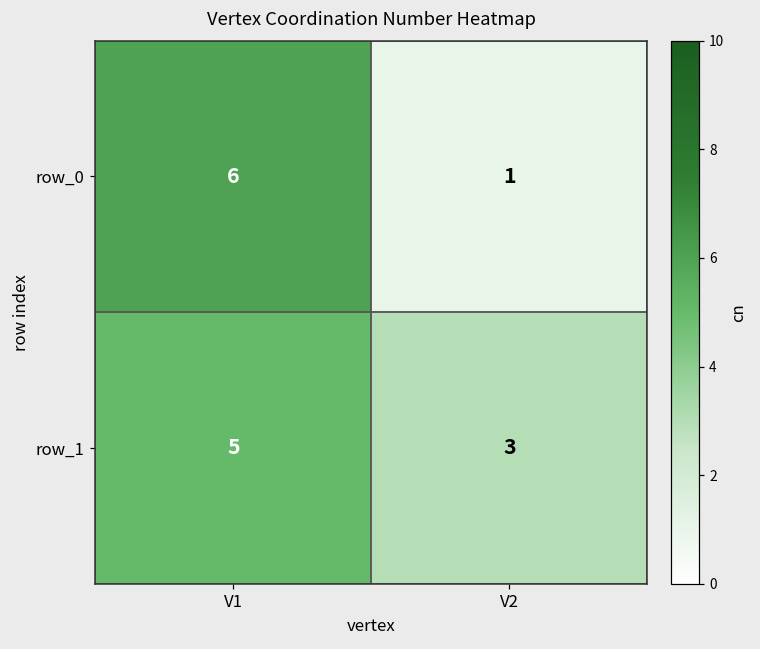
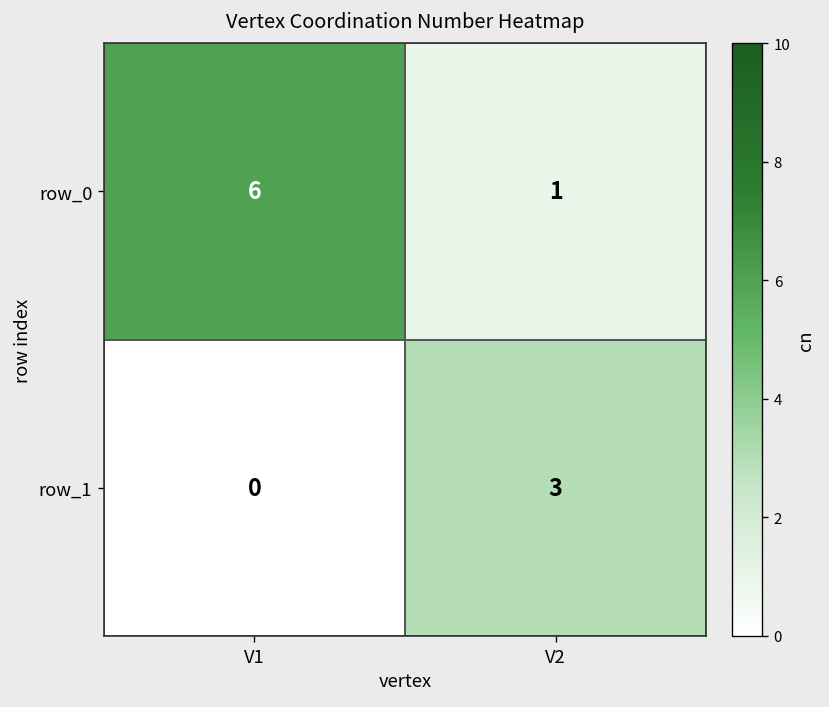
  {
    "row_0": {
      "V1": 6,
      "V2": 1
    },
    "row_1": {
-     "V1": 5,
+     "V1": 0,
      "V2": 3
    }
  }
